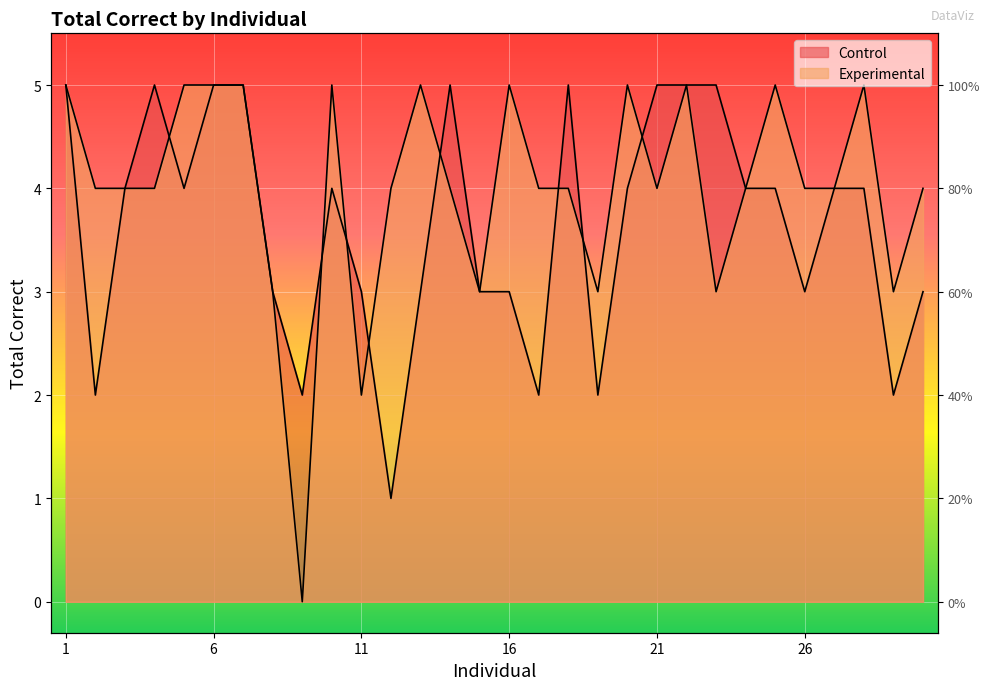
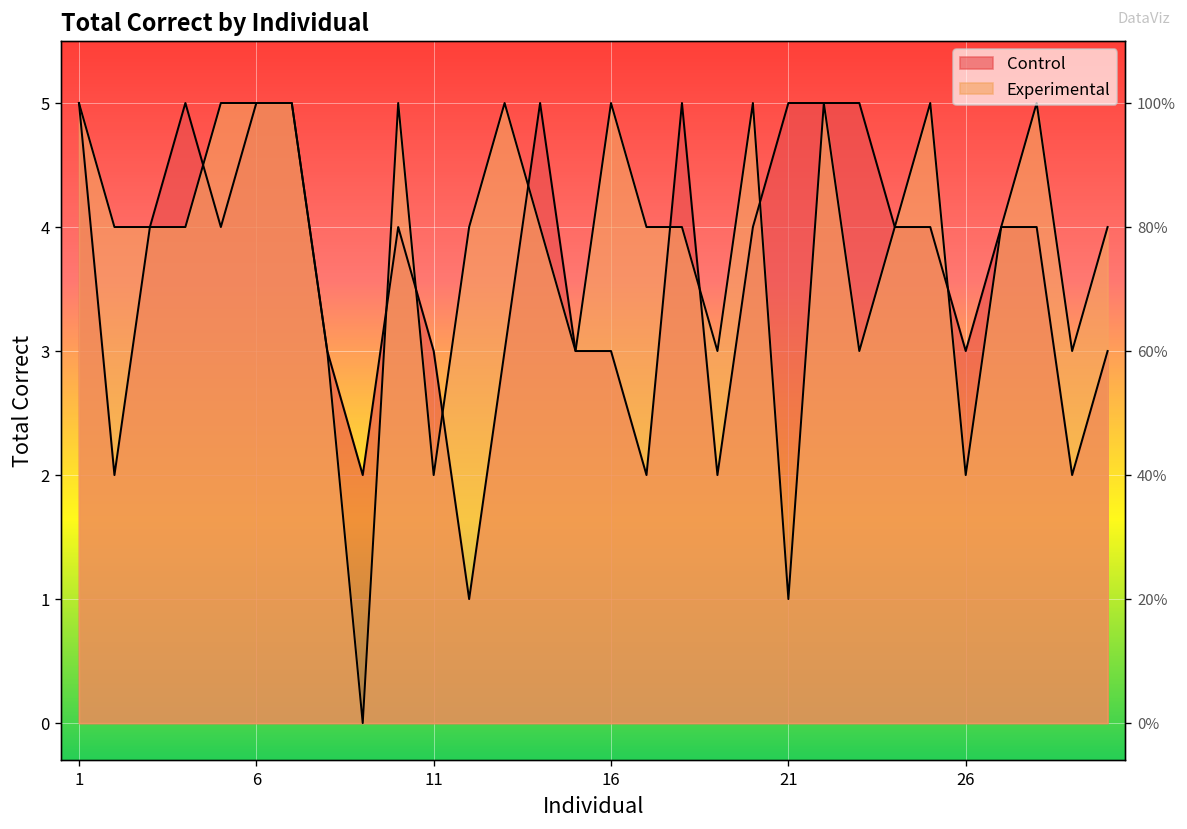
  {
    "Control": {
      "11": 3,
      "16": 3,
      "21": 5,
      "26": 3
    },
    "Experimental": {
      "11": 2,
      "16": 5,
-     "21": 4,
-     "26": 4
+     "21": 1,
+     "26": 2
    }
  }
